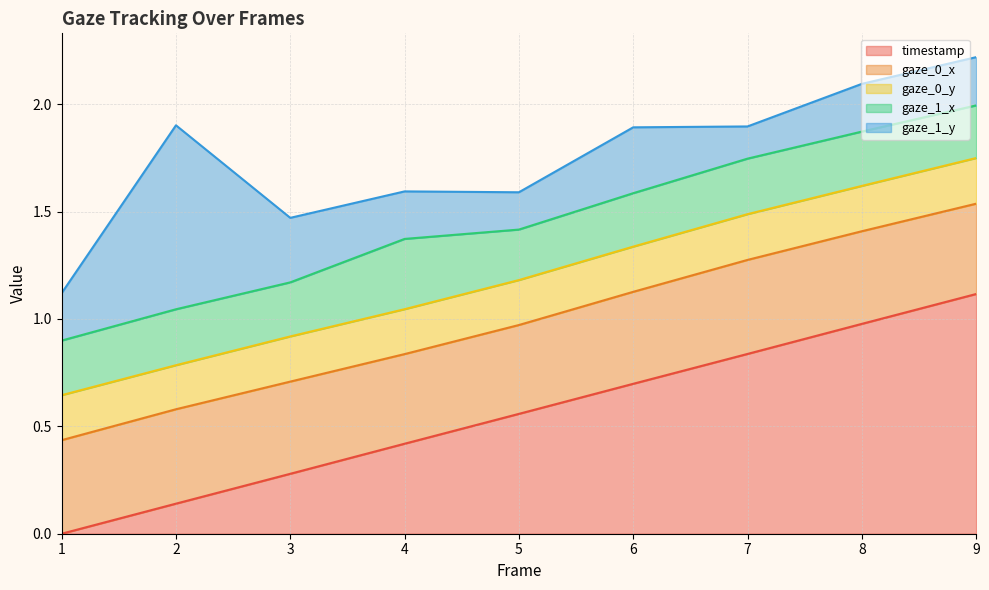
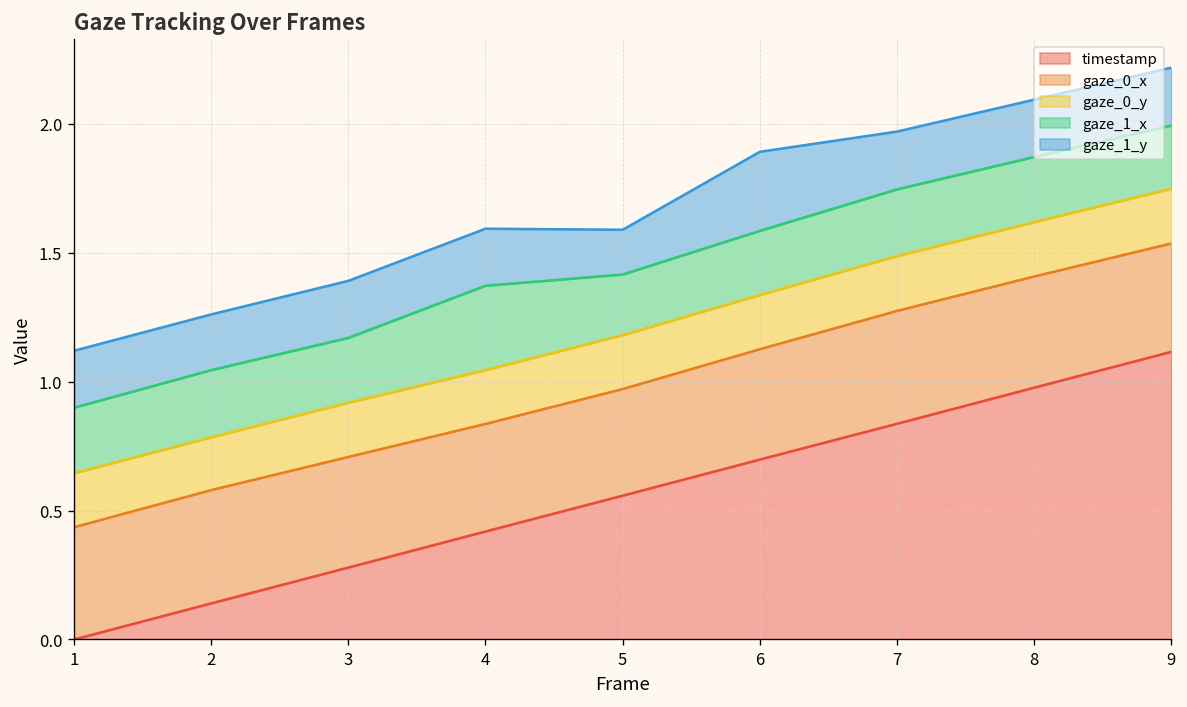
  {
    "gaze_1_x": {
      "1": 0.25,
      "2": 0.26,
      "3": 0.25,
      "4": 0.33,
      "5": 0.24,
      "6": 0.25,
      "7": 0.26,
      "9": 0.24
    },
    "gaze_1_y": {
      "1": 0.22,
-     "2": 0.86,
-     "3": 0.30,
+     "2": 0.22,
+     "3": 0.22,
      "4": 0.22,
      "5": 0.17,
      "6": 0.31,
-     "7": 0.15,
+     "7": 0.22,
      "9": 0.22
    }
  }
